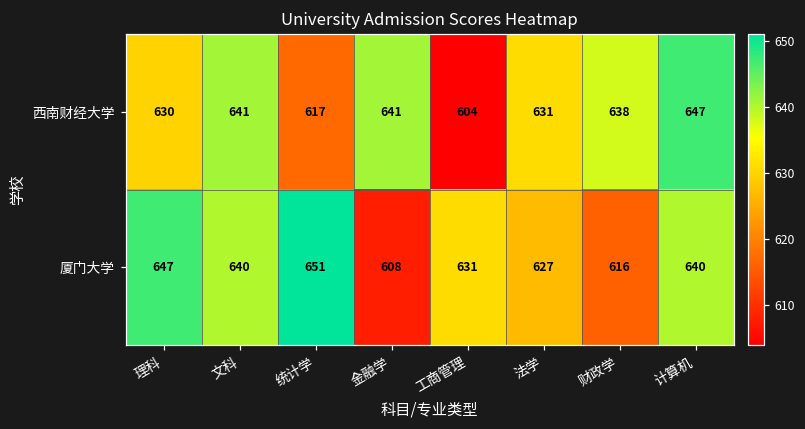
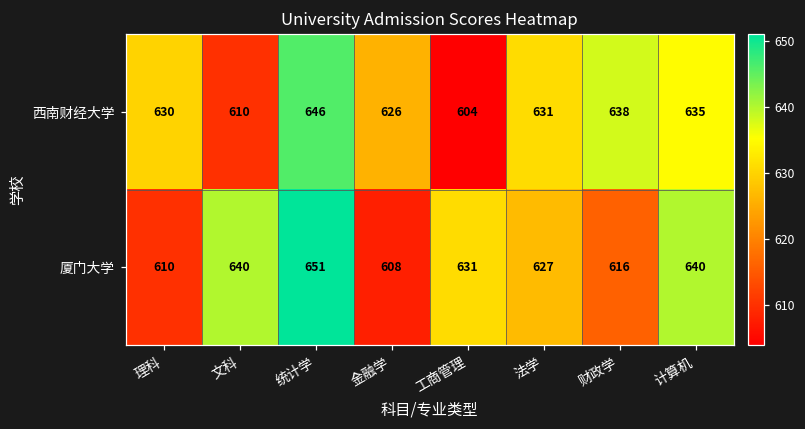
  {
    "西南财经大学": {
      "理科": 630,
-     "文科": 641,
-     "统计学": 617,
-     "金融学": 641,
+     "文科": 610,
+     "统计学": 646,
+     "金融学": 626,
      "工商管理": 604,
      "法学": 631,
      "财政学": 638,
-     "计算机": 647
+     "计算机": 635
    },
    "厦门大学": {
-     "理科": 647,
+     "理科": 610,
      "文科": 640,
      "统计学": 651,
      "金融学": 608,
      "工商管理": 631,
      "法学": 627,
      "财政学": 616,
      "计算机": 640
    }
  }
